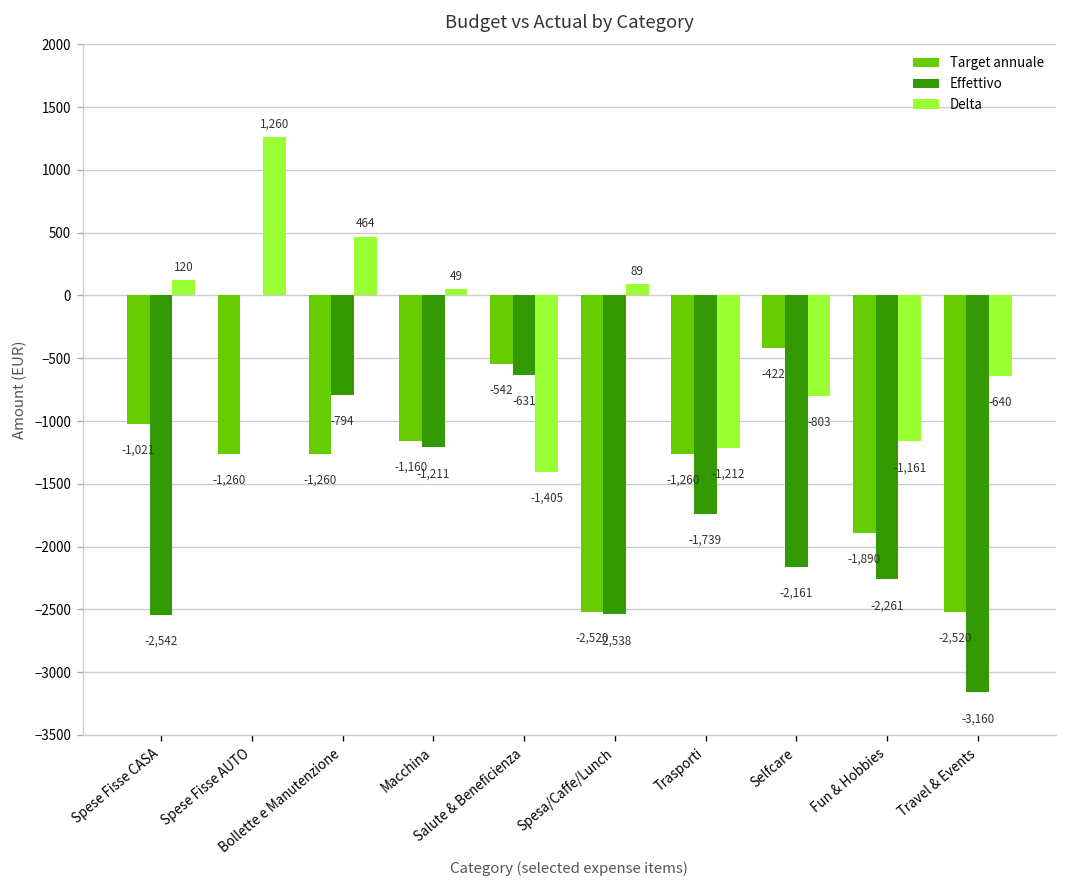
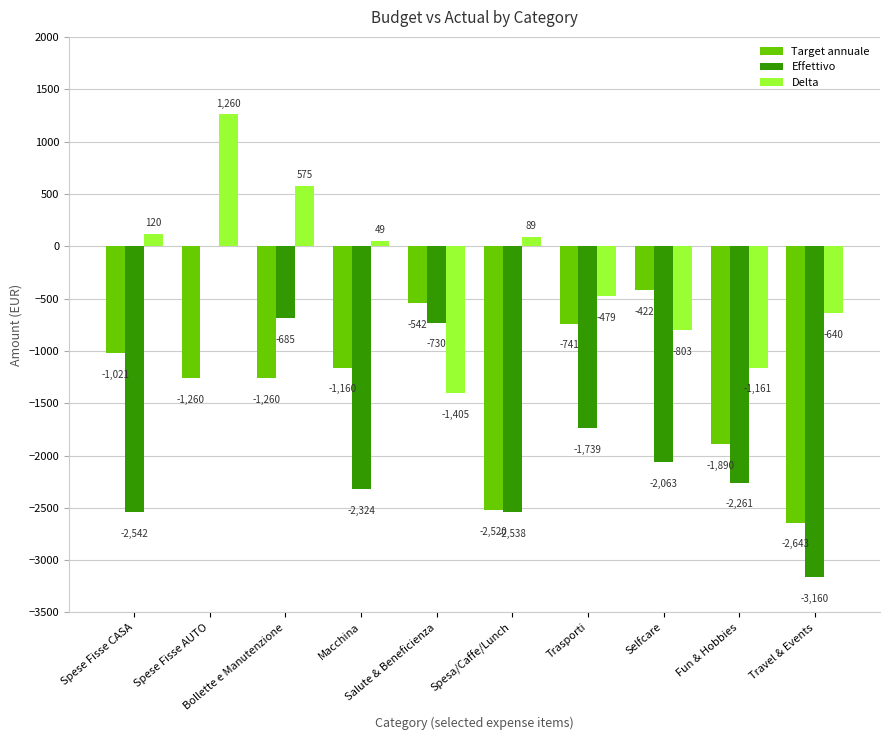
  {
    "Target annuale": {
      "Spese Fisse CASA": "-1,021",
      "Spese Fisse AUTO": "-1,260",
      "Bollette e Manutenzione": "-1,260",
      "Macchina": "-1,160",
      "Salute & Beneficienza": "-542",
-     "Trasporti": "-1,260",
+     "Trasporti": "-741",
      "Selfcare": "-422",
      "Fun & Hobbies": "-1,890",
-     "Travel & Events": "-2,520"
+     "Travel & Events": "-2,643"
    },
    "Effettivo": {
      "Spese Fisse CASA": "-2,542",
-     "Bollette e Manutenzione": "-794",
-     "Macchina": "-1,211",
-     "Salute & Beneficienza": "-631",
+     "Bollette e Manutenzione": "-685",
+     "Macchina": "-2,324",
+     "Salute & Beneficienza": "-730",
      "Trasporti": "-1,739",
-     "Selfcare": "-2,161",
+     "Selfcare": "-2,063",
      "Fun & Hobbies": "-2,261",
      "Travel & Events": "-3,160"
    },
    "Delta": {
      "Spese Fisse CASA": "120",
      "Spese Fisse AUTO": "1,260",
-     "Bollette e Manutenzione": "464",
+     "Bollette e Manutenzione": "575",
      "Macchina": "49",
      "Salute & Beneficienza": "-1,405",
      "Spesa/Caffe/Lunch": "89",
-     "Trasporti": "-1,212",
+     "Trasporti": "-479",
      "Selfcare": "-803",
      "Fun & Hobbies": "-1,161",
      "Travel & Events": "-640"
    }
  }
